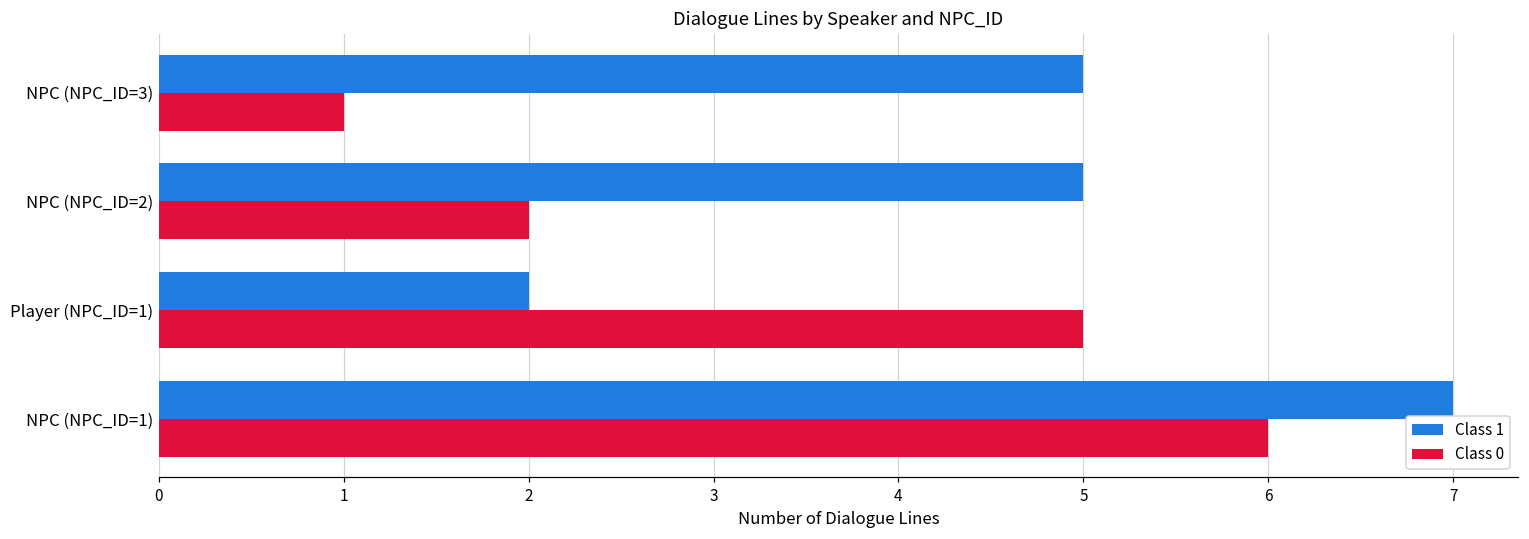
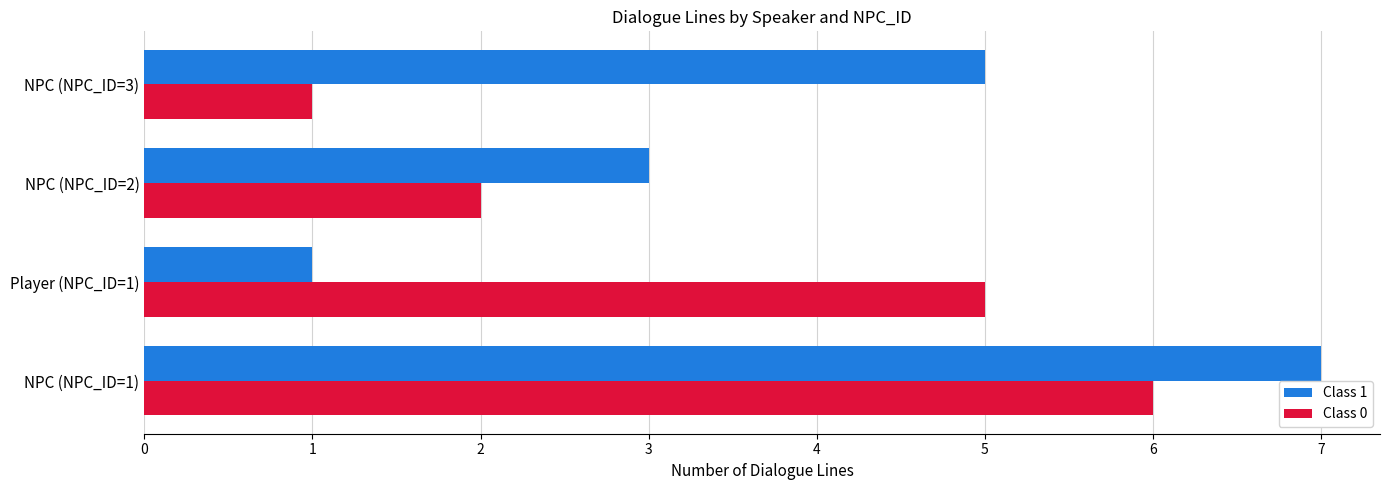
  {
    "Class 1": {
      "NPC (NPC_ID=3)": 5,
-     "NPC (NPC_ID=2)": 5,
-     "Player (NPC_ID=1)": 2,
+     "NPC (NPC_ID=2)": 3,
+     "Player (NPC_ID=1)": 1,
      "NPC (NPC_ID=1)": 7
    },
    "Class 0": {
      "NPC (NPC_ID=3)": 1,
      "NPC (NPC_ID=2)": 2,
      "Player (NPC_ID=1)": 5,
      "NPC (NPC_ID=1)": 6
    }
  }
